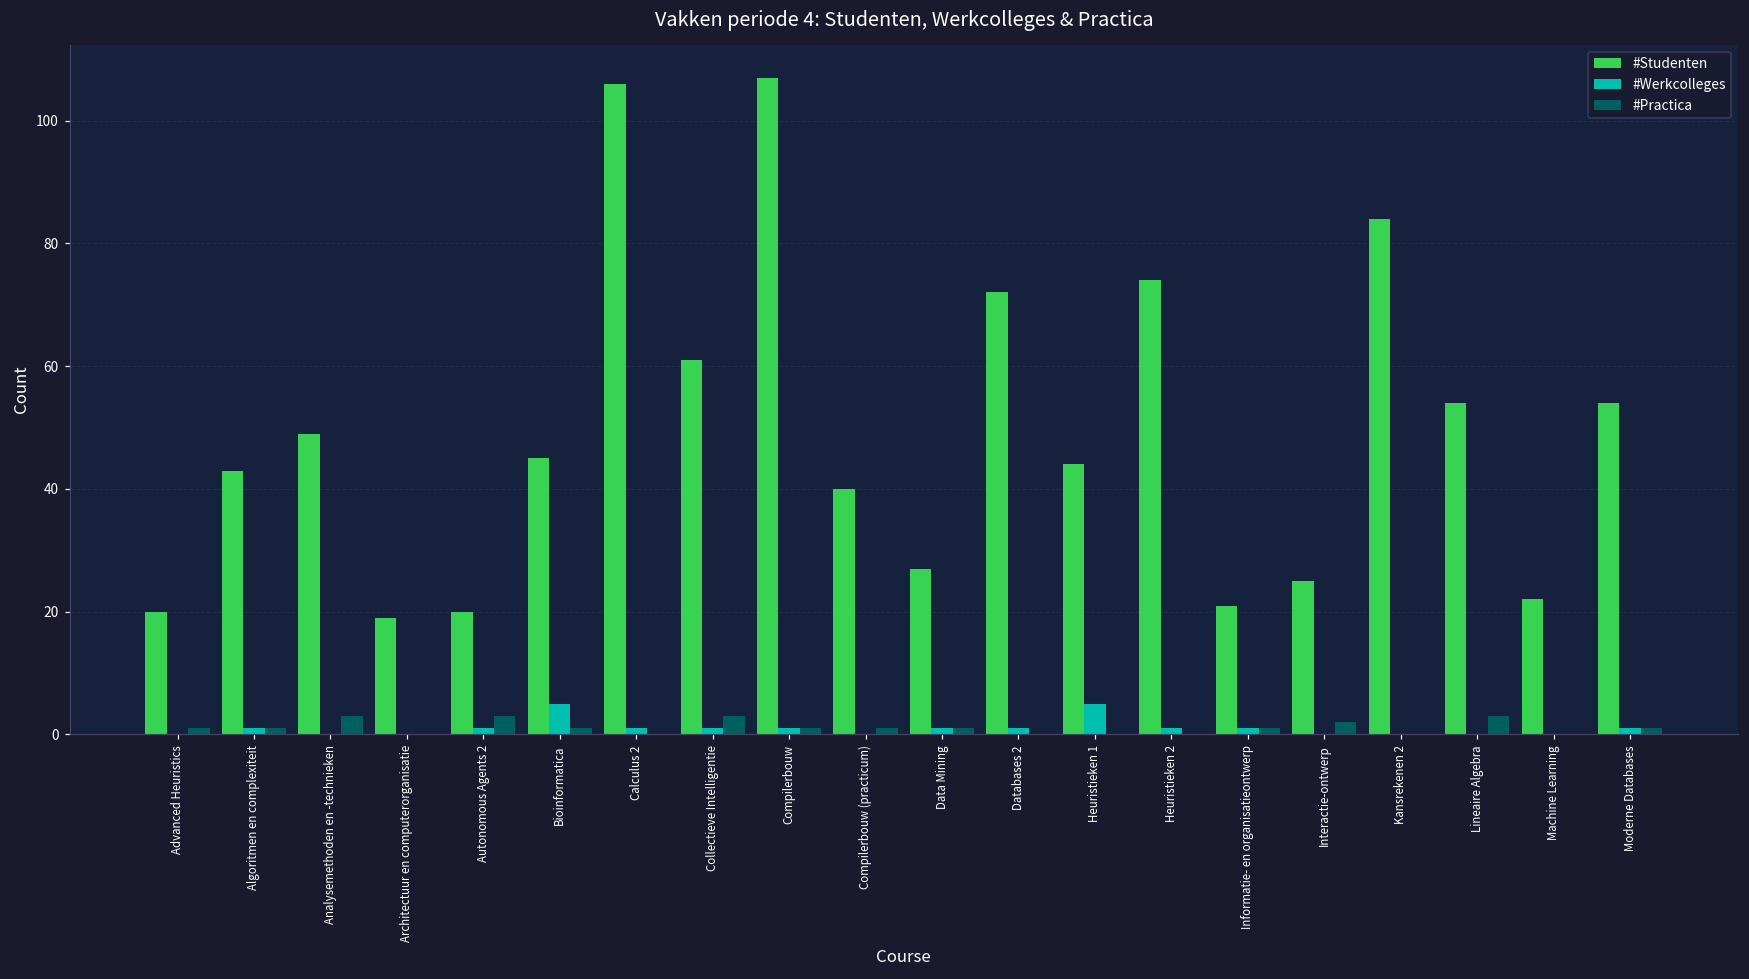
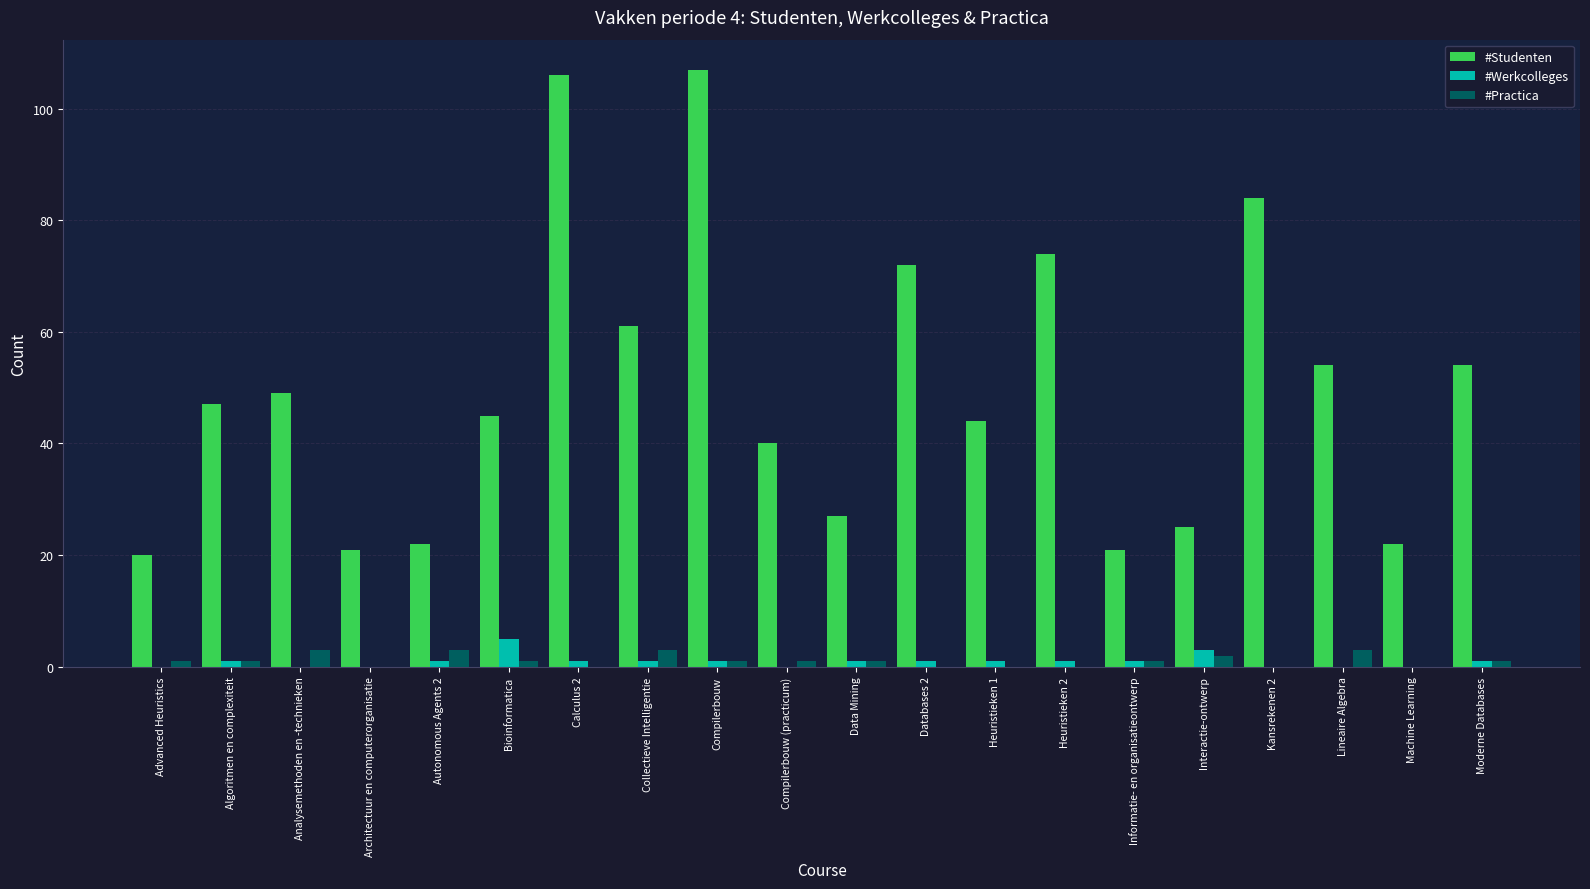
  {
    "#Studenten": {
      "Advanced Heuristics": 20,
-     "Algoritmen en complexiteit": 43,
+     "Algoritmen en complexiteit": 47,
      "Analysemethoden en -technieken": 49,
-     "Architectuur en computerorganisatie": 19,
-     "Autonomous Agents 2": 20,
+     "Architectuur en computerorganisatie": 21,
+     "Autonomous Agents 2": 22,
      "Bioinformatica": 45,
      "Calculus 2": 106,
      "Collectieve Intelligentie": 61,
      "Compilerbouw": 107,
      "Compilerbouw (practicum)": 40,
      "Data Mining": 27,
      "Databases 2": 72,
      "Heuristieken 1": 44,
      "Heuristieken 2": 74,
      "Informatie- en organisatieontwerp": 21,
      "Interactie-ontwerp": 25,
      "Kansrekenen 2": 84,
      "Lineaire Algebra": 54,
      "Machine Learning": 22,
      "Moderne Databases": 54
    },
    "#Werkcolleges": {
      "Advanced Heuristics": 0,
      "Algoritmen en complexiteit": 1,
      "Analysemethoden en -technieken": 0,
      "Architectuur en computerorganisatie": 0,
      "Autonomous Agents 2": 1,
      "Bioinformatica": 5,
      "Calculus 2": 1,
      "Collectieve Intelligentie": 1,
      "Compilerbouw": 1,
      "Compilerbouw (practicum)": 0,
      "Data Mining": 1,
      "Databases 2": 1,
-     "Heuristieken 1": 5,
+     "Heuristieken 1": 1,
      "Heuristieken 2": 1,
      "Informatie- en organisatieontwerp": 1,
-     "Interactie-ontwerp": 0,
+     "Interactie-ontwerp": 3,
      "Kansrekenen 2": 0,
      "Lineaire Algebra": 0,
      "Machine Learning": 0,
      "Moderne Databases": 1
    },
    "#Practica": {
      "Advanced Heuristics": 1,
      "Algoritmen en complexiteit": 1,
      "Analysemethoden en -technieken": 3,
      "Architectuur en computerorganisatie": 0,
      "Autonomous Agents 2": 3,
      "Bioinformatica": 1,
      "Calculus 2": 0,
      "Collectieve Intelligentie": 3,
      "Compilerbouw": 1,
      "Compilerbouw (practicum)": 1,
      "Data Mining": 1,
      "Databases 2": 0,
      "Heuristieken 1": 0,
      "Heuristieken 2": 0,
      "Informatie- en organisatieontwerp": 1,
      "Interactie-ontwerp": 2,
      "Kansrekenen 2": 0,
      "Lineaire Algebra": 3,
      "Machine Learning": 0,
      "Moderne Databases": 1
    }
  }
